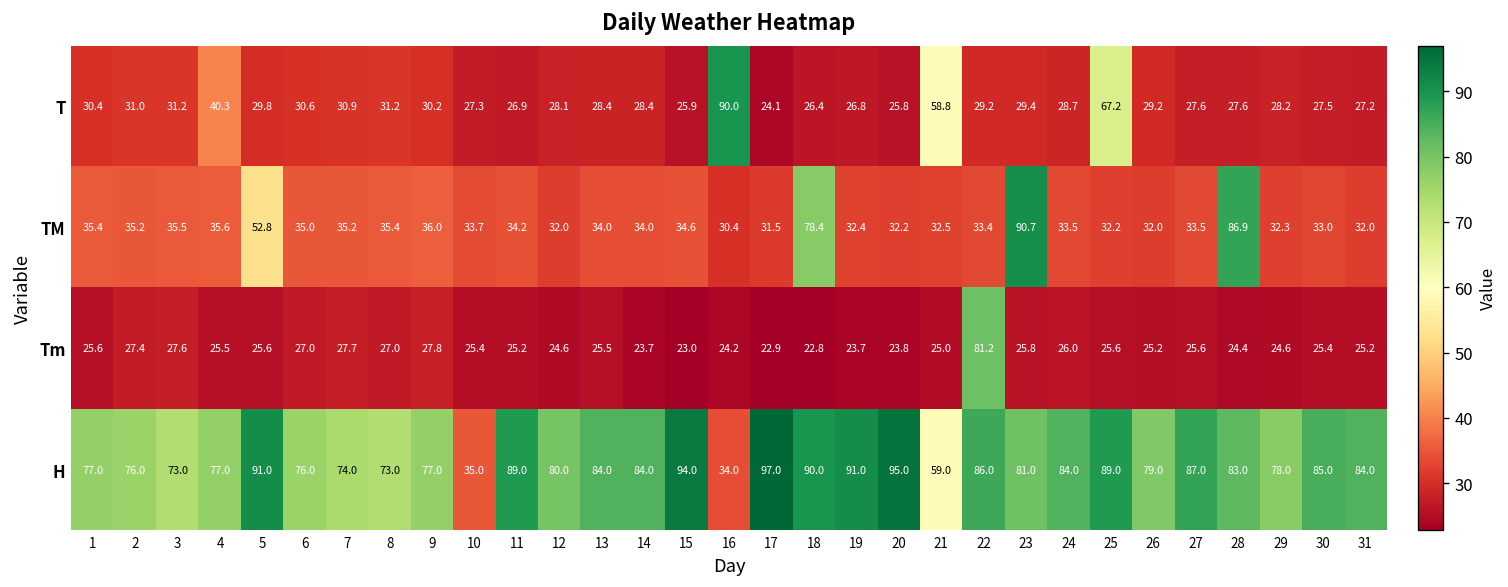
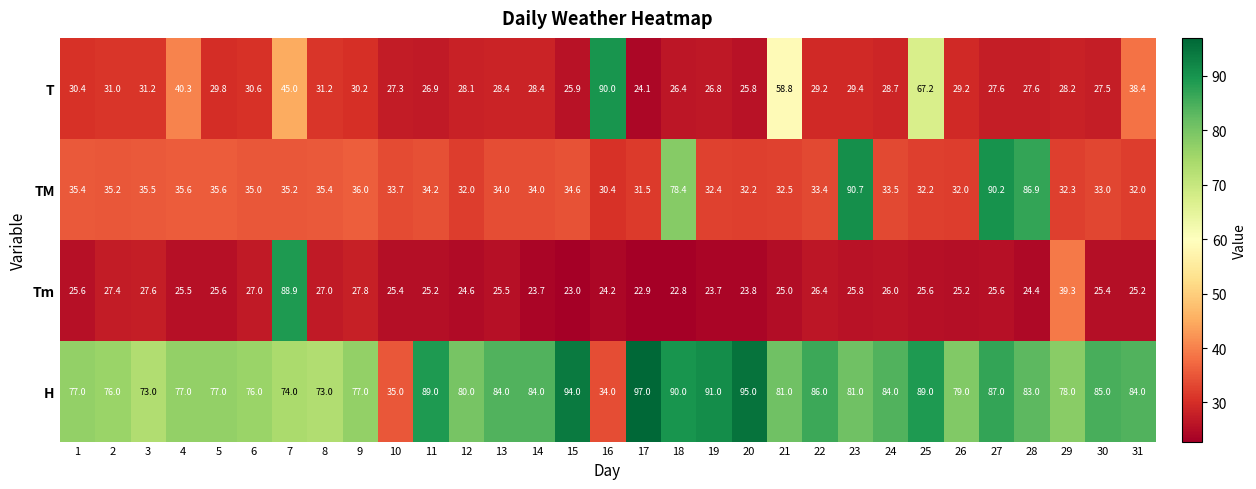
  {
    "T": {
      "1": 30.4,
      "2": 31.0,
      "3": 31.2,
      "4": 40.3,
      "5": 29.8,
      "6": 30.6,
-     "7": 30.9,
+     "7": 45.0,
      "8": 31.2,
      "9": 30.2,
      "10": 27.3,
      "11": 26.9,
      "12": 28.1,
      "13": 28.4,
      "14": 28.4,
      "15": 25.9,
      "16": 90.0,
      "17": 24.1,
      "18": 26.4,
      "19": 26.8,
      "20": 25.8,
      "21": 58.8,
      "22": 29.2,
      "23": 29.4,
      "24": 28.7,
      "25": 67.2,
      "26": 29.2,
      "27": 27.6,
      "28": 27.6,
      "29": 28.2,
      "30": 27.5,
-     "31": 27.2
+     "31": 38.4
    },
    "TM": {
      "1": 35.4,
      "2": 35.2,
      "3": 35.5,
      "4": 35.6,
-     "5": 52.8,
+     "5": 35.6,
      "6": 35.0,
      "7": 35.2,
      "8": 35.4,
      "9": 36.0,
      "10": 33.7,
      "11": 34.2,
      "12": 32.0,
      "13": 34.0,
      "14": 34.0,
      "15": 34.6,
      "16": 30.4,
      "17": 31.5,
      "18": 78.4,
      "19": 32.4,
      "20": 32.2,
      "21": 32.5,
      "22": 33.4,
      "23": 90.7,
      "24": 33.5,
      "25": 32.2,
      "26": 32.0,
-     "27": 33.5,
+     "27": 90.2,
      "28": 86.9,
      "29": 32.3,
      "30": 33.0,
      "31": 32.0
    },
    "Tm": {
      "1": 25.6,
      "2": 27.4,
      "3": 27.6,
      "4": 25.5,
      "5": 25.6,
      "6": 27.0,
-     "7": 27.7,
+     "7": 88.9,
      "8": 27.0,
      "9": 27.8,
      "10": 25.4,
      "11": 25.2,
      "12": 24.6,
      "13": 25.5,
      "14": 23.7,
      "15": 23.0,
      "16": 24.2,
      "17": 22.9,
      "18": 22.8,
      "19": 23.7,
      "20": 23.8,
      "21": 25.0,
-     "22": 81.2,
+     "22": 26.4,
      "23": 25.8,
      "24": 26.0,
      "25": 25.6,
      "26": 25.2,
      "27": 25.6,
      "28": 24.4,
-     "29": 24.6,
+     "29": 39.3,
      "30": 25.4,
      "31": 25.2
    },
    "H": {
      "1": 77.0,
      "2": 76.0,
      "3": 73.0,
      "4": 77.0,
-     "5": 91.0,
+     "5": 77.0,
      "6": 76.0,
      "7": 74.0,
      "8": 73.0,
      "9": 77.0,
      "10": 35.0,
      "11": 89.0,
      "12": 80.0,
      "13": 84.0,
      "14": 84.0,
      "15": 94.0,
      "16": 34.0,
      "17": 97.0,
      "18": 90.0,
      "19": 91.0,
      "20": 95.0,
-     "21": 59.0,
+     "21": 81.0,
      "22": 86.0,
      "23": 81.0,
      "24": 84.0,
      "25": 89.0,
      "26": 79.0,
      "27": 87.0,
      "28": 83.0,
      "29": 78.0,
      "30": 85.0,
      "31": 84.0
    }
  }
